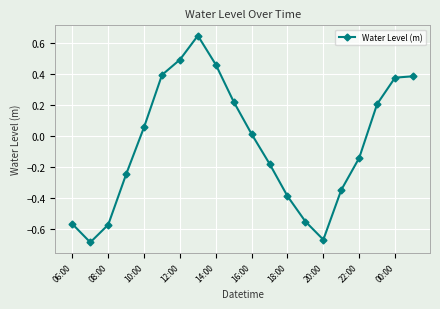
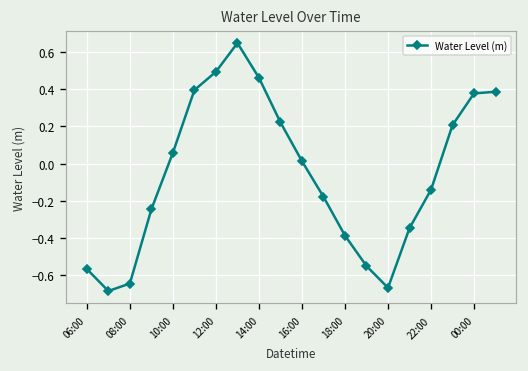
  {
    "06:00": -0.57,
-   "08:00": -0.57,
+   "08:00": -0.64,
    "10:00": 0.06,
    "12:00": 0.49,
    "14:00": 0.46,
    "16:00": 0.01,
    "18:00": -0.39,
    "20:00": -0.67,
    "22:00": -0.14,
    "00:00": 0.38
  }
